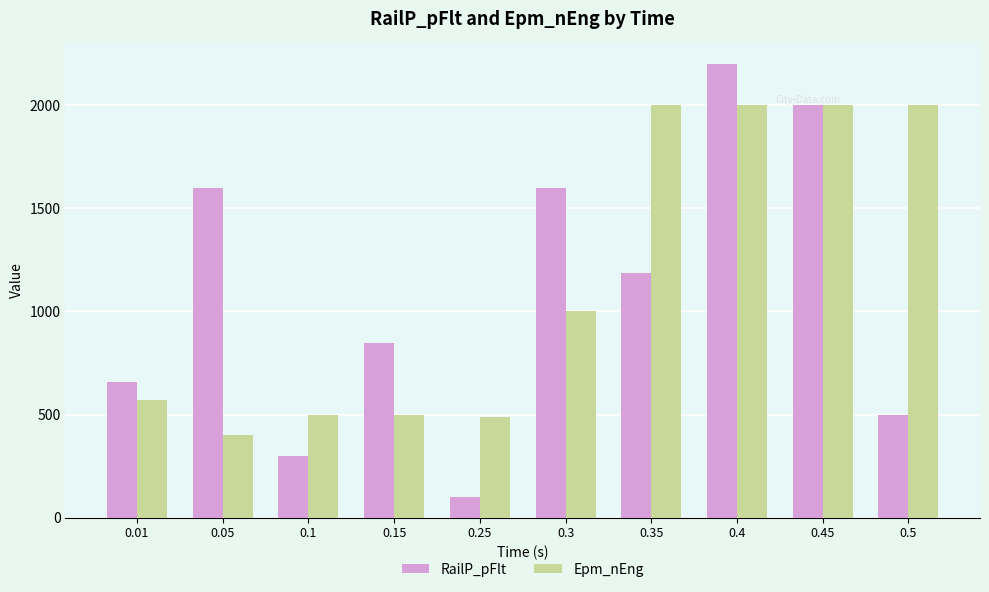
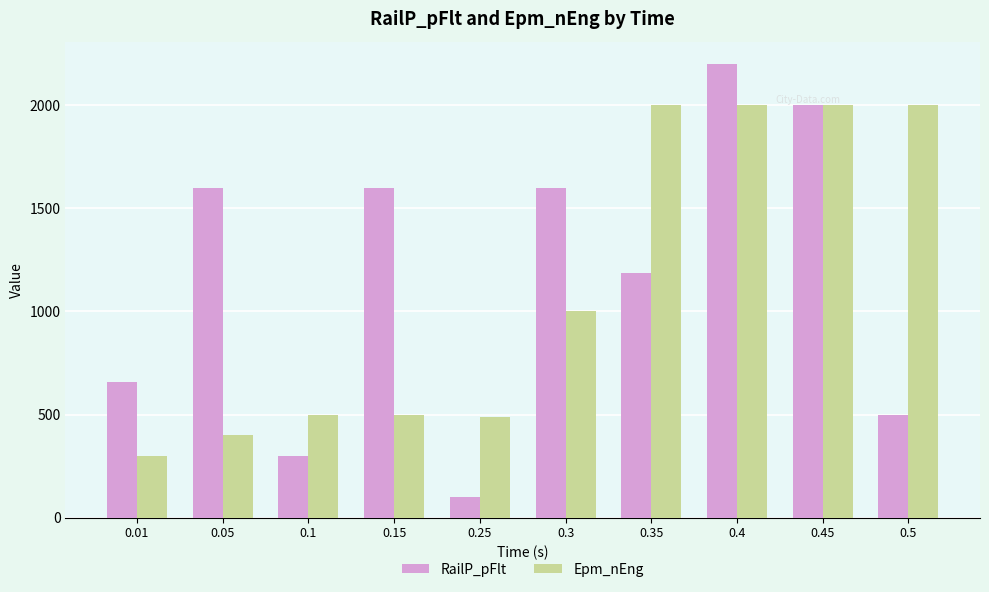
  {
    "RailP_pFlt": {
      "0.01": 660,
      "0.05": 1600,
      "0.1": 300,
-     "0.15": 850,
+     "0.15": 1600,
      "0.25": 100,
      "0.3": 1600,
      "0.35": 1190,
      "0.4": 2200,
      "0.45": 2000,
      "0.5": 500
    },
    "Epm_nEng": {
-     "0.01": 570,
+     "0.01": 300,
      "0.05": 400,
      "0.1": 500,
      "0.15": 500,
      "0.25": 490,
      "0.3": 1000,
      "0.35": 2000,
      "0.4": 2000,
      "0.45": 2000,
      "0.5": 2000
    }
  }
